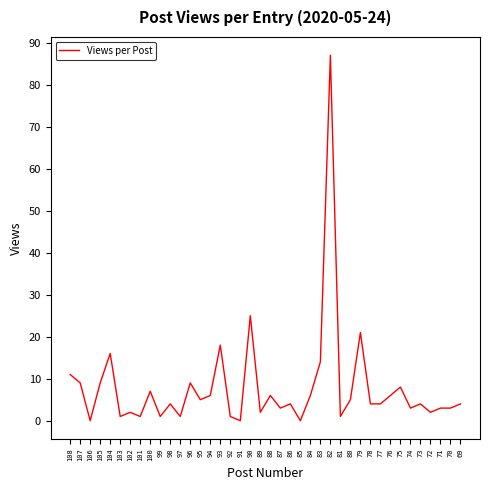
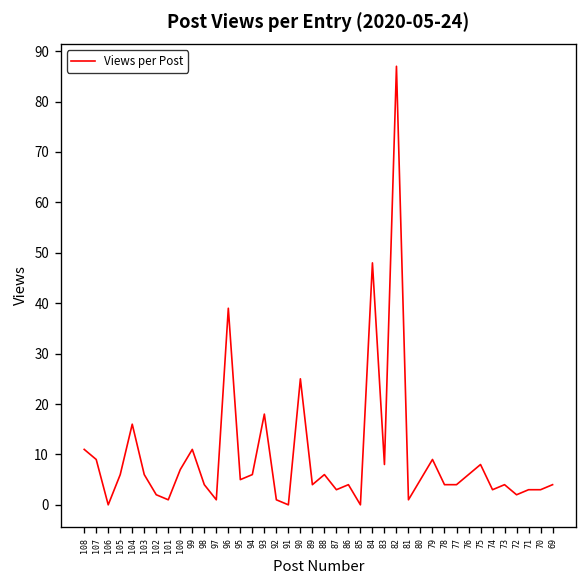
  {
    "108": 11,
    "107": 9,
    "106": 0,
-   "105": 9,
+   "105": 6,
    "104": 16,
-   "103": 1,
+   "103": 6,
    "102": 2,
    "101": 1,
    "100": 7,
-   "99": 1,
+   "99": 11,
    "98": 4,
    "97": 1,
-   "96": 9,
+   "96": 39,
    "95": 5,
    "94": 6,
    "93": 18,
    "92": 1,
    "91": 0,
    "90": 25,
-   "89": 2,
+   "89": 4,
    "88": 6,
    "87": 3,
    "86": 4,
    "85": 0,
-   "84": 6,
-   "83": 14,
+   "84": 48,
+   "83": 8,
    "82": 87,
    "81": 1,
    "80": 5,
-   "79": 21,
+   "79": 9,
    "78": 4,
    "77": 4,
    "76": 6,
    "75": 8,
    "74": 3,
    "73": 4,
    "72": 2,
    "71": 3,
    "70": 3,
    "69": 4
  }
